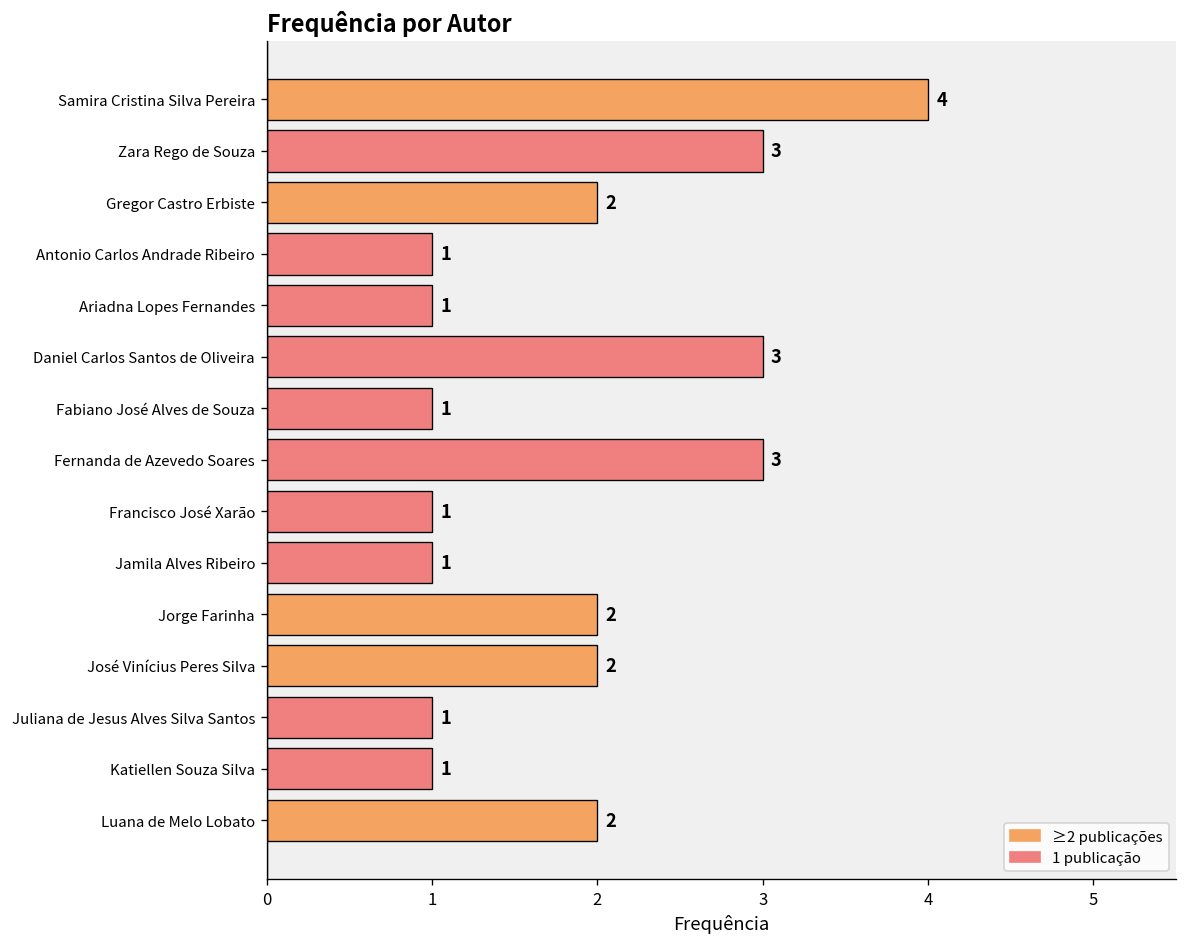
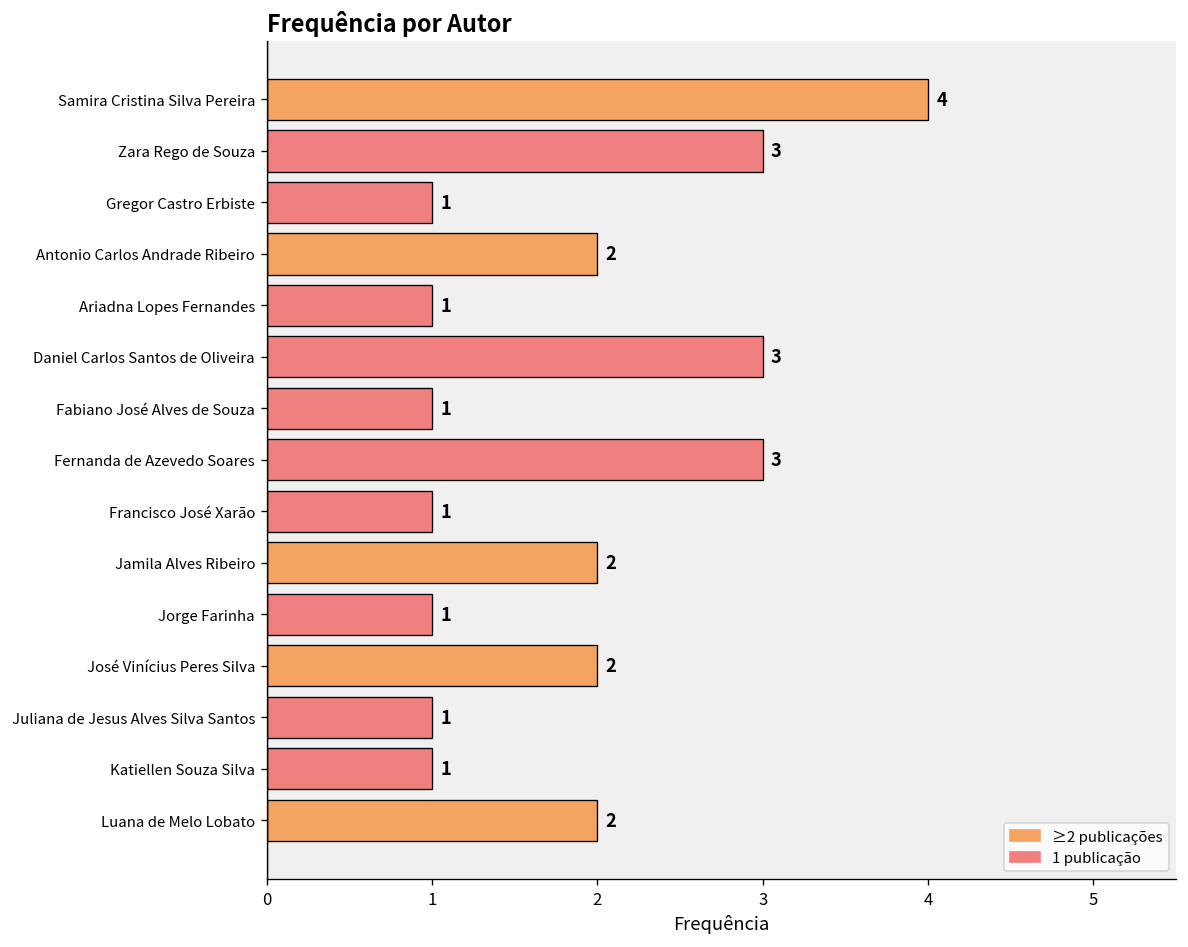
  {
    "Samira Cristina Silva Pereira": 4,
    "Zara Rego de Souza": 3,
-   "Gregor Castro Erbiste": 2,
-   "Antonio Carlos Andrade Ribeiro": 1,
+   "Gregor Castro Erbiste": 1,
+   "Antonio Carlos Andrade Ribeiro": 2,
    "Ariadna Lopes Fernandes": 1,
    "Daniel Carlos Santos de Oliveira": 3,
    "Fabiano José Alves de Souza": 1,
    "Fernanda de Azevedo Soares": 3,
    "Francisco José Xarão": 1,
-   "Jamila Alves Ribeiro": 1,
-   "Jorge Farinha": 2,
+   "Jamila Alves Ribeiro": 2,
+   "Jorge Farinha": 1,
    "José Vinícius Peres Silva": 2,
    "Juliana de Jesus Alves Silva Santos": 1,
    "Katiellen Souza Silva": 1,
    "Luana de Melo Lobato": 2
  }
